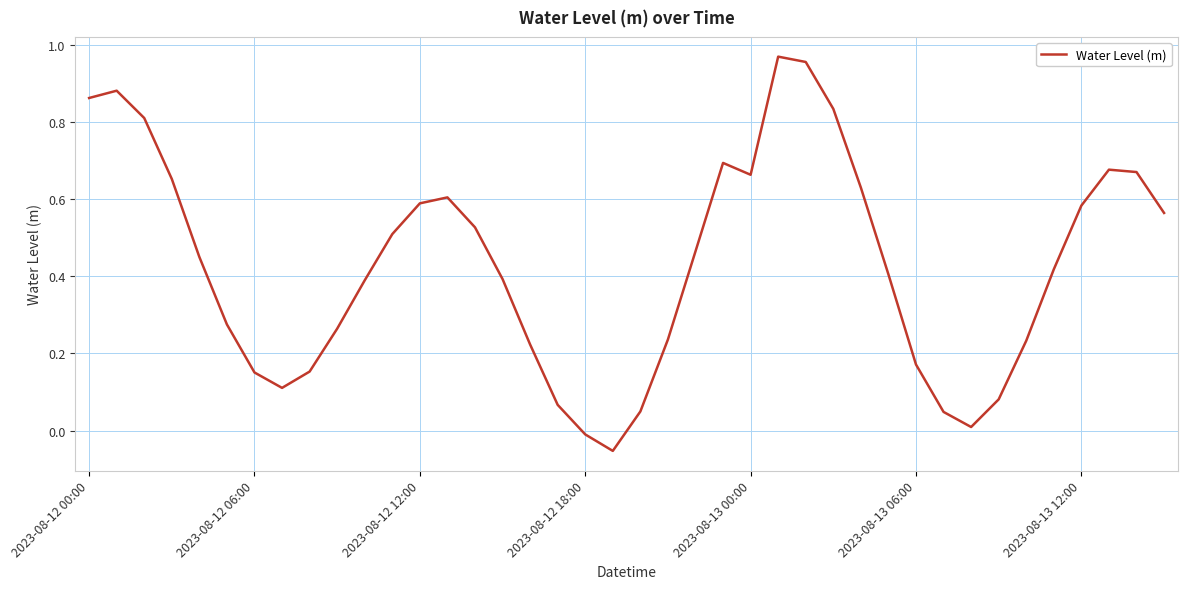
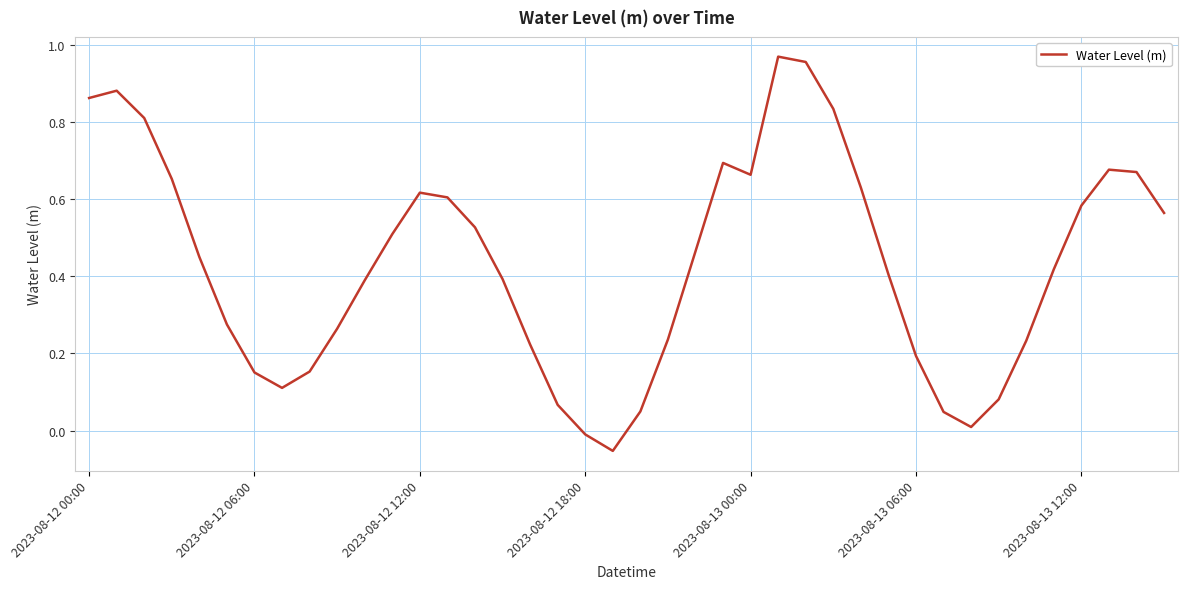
  {
    "2023-08-12 00:00": 0.86,
    "2023-08-12 06:00": 0.15,
-   "2023-08-12 12:00": 0.59,
+   "2023-08-12 12:00": 0.62,
    "2023-08-12 18:00": -0.01,
    "2023-08-13 00:00": 0.66,
-   "2023-08-13 06:00": 0.17,
+   "2023-08-13 06:00": 0.19,
    "2023-08-13 12:00": 0.58
  }
